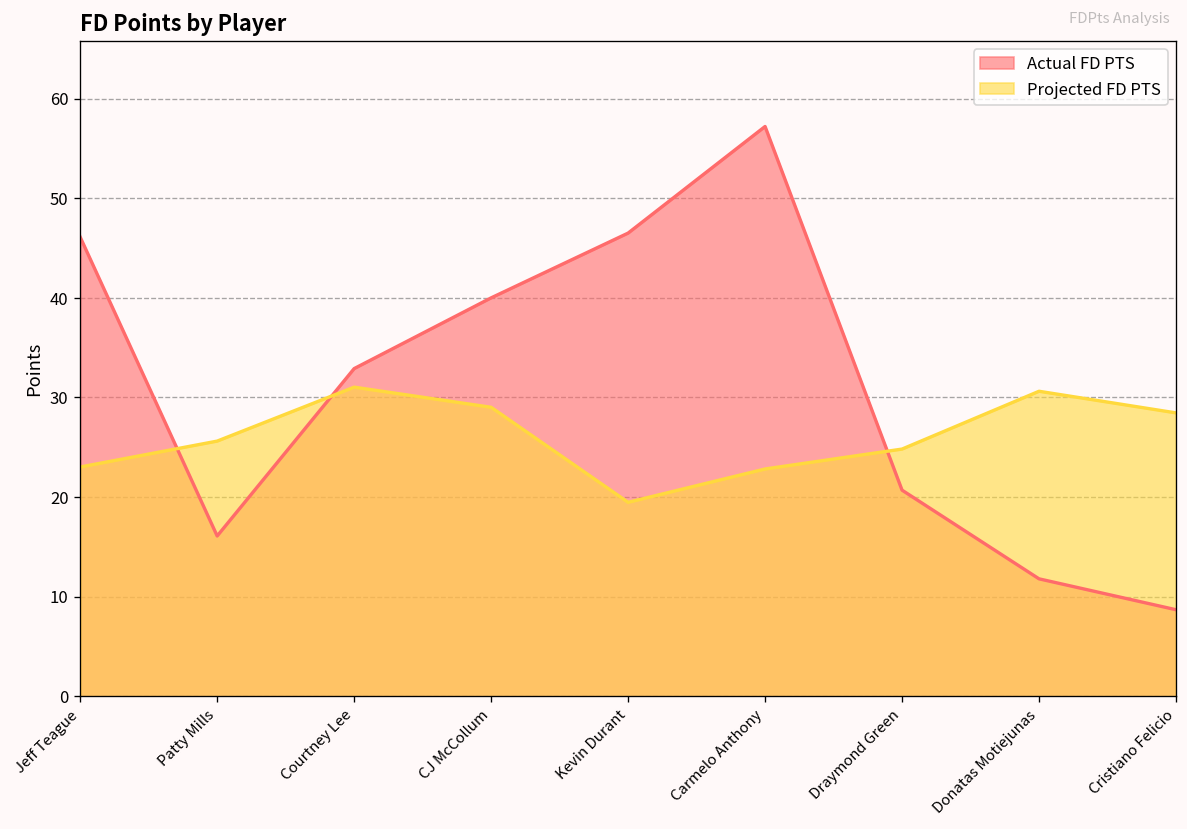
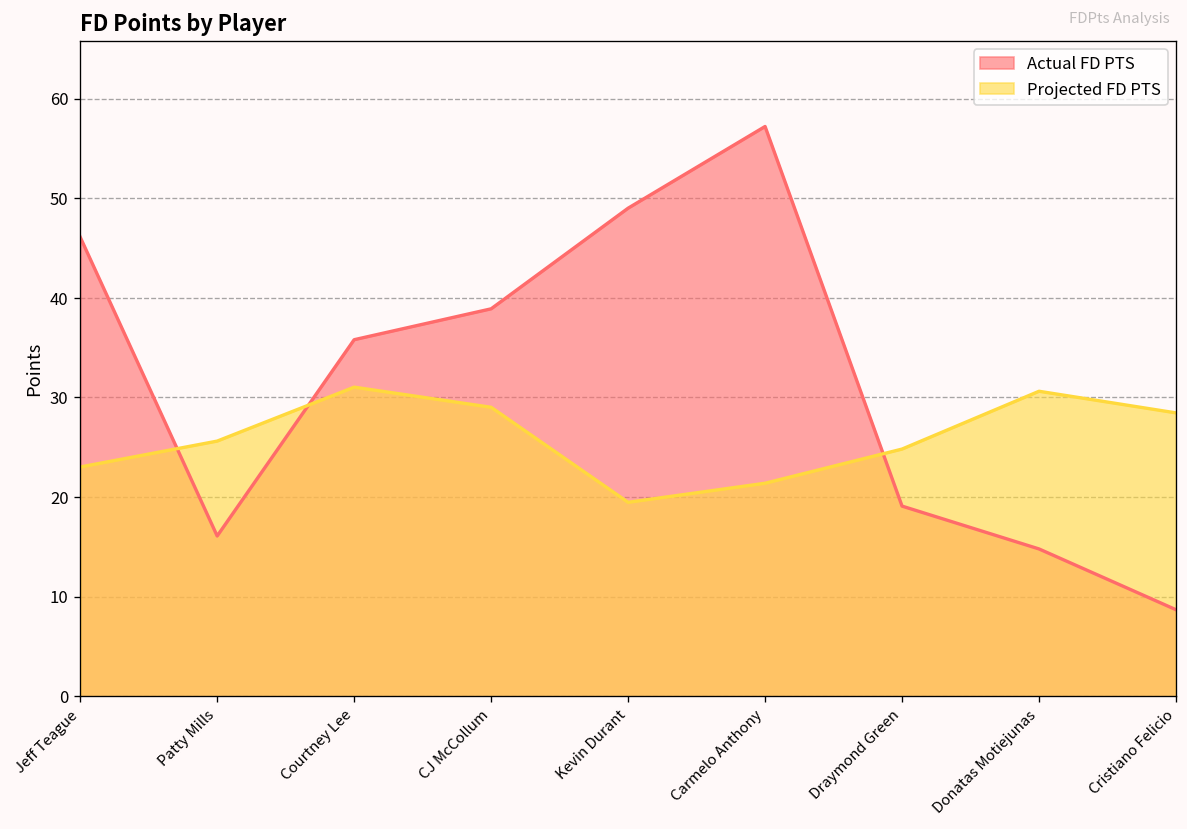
  {
    "Actual FD PTS": {
      "Jeff Teague": 46,
      "Patty Mills": 16,
-     "Courtney Lee": 33,
-     "CJ McCollum": 40,
-     "Kevin Durant": 47,
+     "Courtney Lee": 36,
+     "CJ McCollum": 39,
+     "Kevin Durant": 49,
      "Carmelo Anthony": 57,
-     "Draymond Green": 21,
-     "Donatas Motiejunas": 12,
+     "Draymond Green": 19,
+     "Donatas Motiejunas": 15,
      "Cristiano Felicio": 9
    },
    "Projected FD PTS": {
      "Jeff Teague": 23,
      "Patty Mills": 26,
      "Courtney Lee": 31,
      "CJ McCollum": 29,
      "Kevin Durant": 19,
-     "Carmelo Anthony": 23,
+     "Carmelo Anthony": 21,
      "Draymond Green": 25,
      "Donatas Motiejunas": 31,
      "Cristiano Felicio": 28
    }
  }
